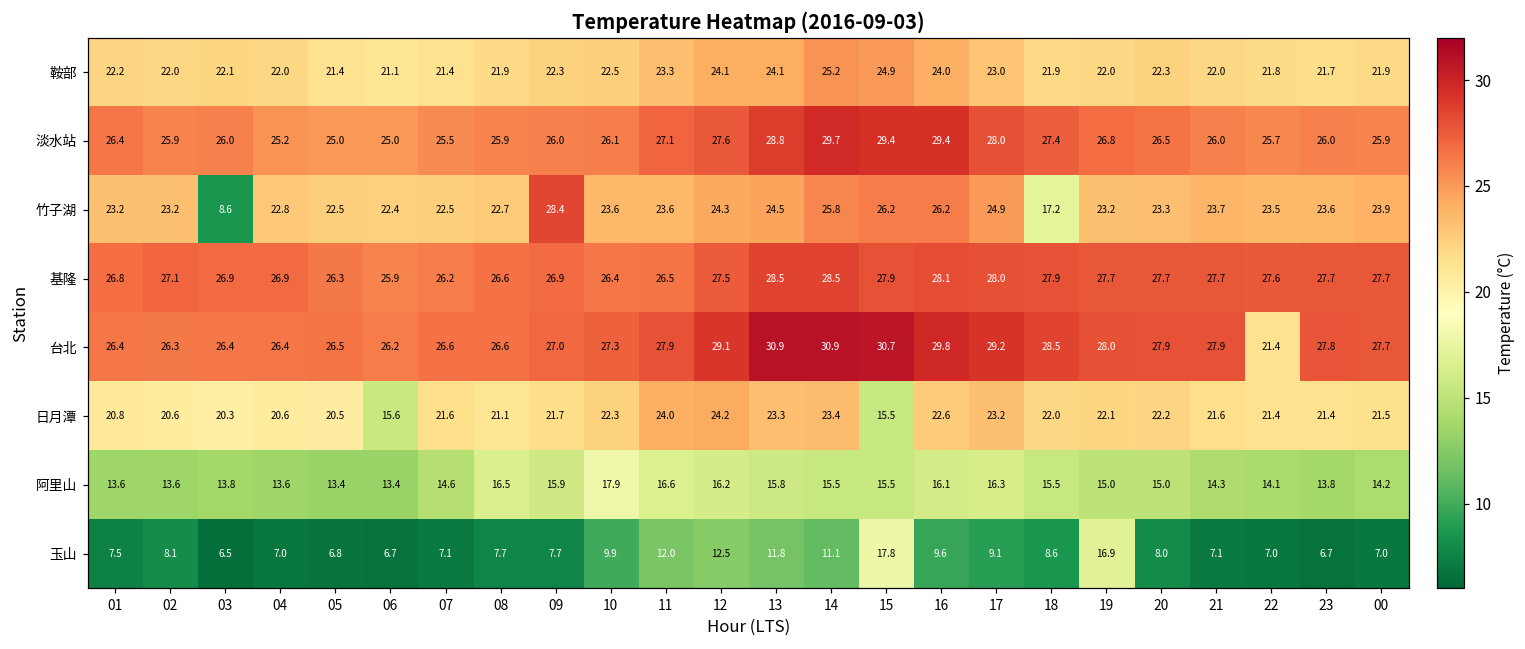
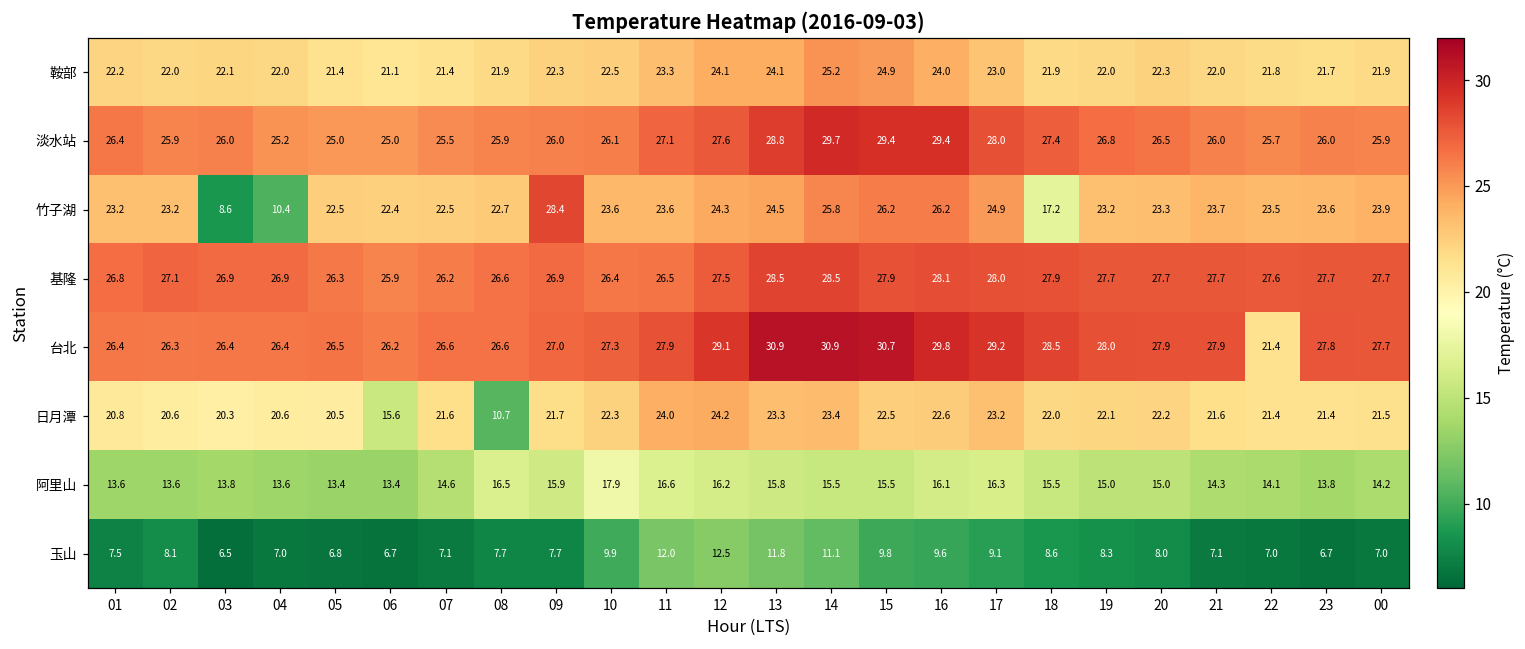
  {
    "鞍部": {
      "01": 22.2,
      "02": 22.0,
      "03": 22.1,
      "04": 22.0,
      "05": 21.4,
      "06": 21.1,
      "07": 21.4,
      "08": 21.9,
      "09": 22.3,
      "10": 22.5,
      "11": 23.3,
      "12": 24.1,
      "13": 24.1,
      "14": 25.2,
      "15": 24.9,
      "16": 24.0,
      "17": 23.0,
      "18": 21.9,
      "19": 22.0,
      "20": 22.3,
      "21": 22.0,
      "22": 21.8,
      "23": 21.7,
      "00": 21.9
    },
    "淡水站": {
      "01": 26.4,
      "02": 25.9,
      "03": 26.0,
      "04": 25.2,
      "05": 25.0,
      "06": 25.0,
      "07": 25.5,
      "08": 25.9,
      "09": 26.0,
      "10": 26.1,
      "11": 27.1,
      "12": 27.6,
      "13": 28.8,
      "14": 29.7,
      "15": 29.4,
      "16": 29.4,
      "17": 28.0,
      "18": 27.4,
      "19": 26.8,
      "20": 26.5,
      "21": 26.0,
      "22": 25.7,
      "23": 26.0,
      "00": 25.9
    },
    "竹子湖": {
      "01": 23.2,
      "02": 23.2,
      "03": 8.6,
-     "04": 22.8,
+     "04": 10.4,
      "05": 22.5,
      "06": 22.4,
      "07": 22.5,
      "08": 22.7,
      "09": 28.4,
      "10": 23.6,
      "11": 23.6,
      "12": 24.3,
      "13": 24.5,
      "14": 25.8,
      "15": 26.2,
      "16": 26.2,
      "17": 24.9,
      "18": 17.2,
      "19": 23.2,
      "20": 23.3,
      "21": 23.7,
      "22": 23.5,
      "23": 23.6,
      "00": 23.9
    },
    "基隆": {
      "01": 26.8,
      "02": 27.1,
      "03": 26.9,
      "04": 26.9,
      "05": 26.3,
      "06": 25.9,
      "07": 26.2,
      "08": 26.6,
      "09": 26.9,
      "10": 26.4,
      "11": 26.5,
      "12": 27.5,
      "13": 28.5,
      "14": 28.5,
      "15": 27.9,
      "16": 28.1,
      "17": 28.0,
      "18": 27.9,
      "19": 27.7,
      "20": 27.7,
      "21": 27.7,
      "22": 27.6,
      "23": 27.7,
      "00": 27.7
    },
    "台北": {
      "01": 26.4,
      "02": 26.3,
      "03": 26.4,
      "04": 26.4,
      "05": 26.5,
      "06": 26.2,
      "07": 26.6,
      "08": 26.6,
      "09": 27.0,
      "10": 27.3,
      "11": 27.9,
      "12": 29.1,
      "13": 30.9,
      "14": 30.9,
      "15": 30.7,
      "16": 29.8,
      "17": 29.2,
      "18": 28.5,
      "19": 28.0,
      "20": 27.9,
      "21": 27.9,
      "22": 21.4,
      "23": 27.8,
      "00": 27.7
    },
    "日月潭": {
      "01": 20.8,
      "02": 20.6,
      "03": 20.3,
      "04": 20.6,
      "05": 20.5,
      "06": 15.6,
      "07": 21.6,
-     "08": 21.1,
+     "08": 10.7,
      "09": 21.7,
      "10": 22.3,
      "11": 24.0,
      "12": 24.2,
      "13": 23.3,
      "14": 23.4,
-     "15": 15.5,
+     "15": 22.5,
      "16": 22.6,
      "17": 23.2,
      "18": 22.0,
      "19": 22.1,
      "20": 22.2,
      "21": 21.6,
      "22": 21.4,
      "23": 21.4,
      "00": 21.5
    },
    "阿里山": {
      "01": 13.6,
      "02": 13.6,
      "03": 13.8,
      "04": 13.6,
      "05": 13.4,
      "06": 13.4,
      "07": 14.6,
      "08": 16.5,
      "09": 15.9,
      "10": 17.9,
      "11": 16.6,
      "12": 16.2,
      "13": 15.8,
      "14": 15.5,
      "15": 15.5,
      "16": 16.1,
      "17": 16.3,
      "18": 15.5,
      "19": 15.0,
      "20": 15.0,
      "21": 14.3,
      "22": 14.1,
      "23": 13.8,
      "00": 14.2
    },
    "玉山": {
      "01": 7.5,
      "02": 8.1,
      "03": 6.5,
      "04": 7.0,
      "05": 6.8,
      "06": 6.7,
      "07": 7.1,
      "08": 7.7,
      "09": 7.7,
      "10": 9.9,
      "11": 12.0,
      "12": 12.5,
      "13": 11.8,
      "14": 11.1,
-     "15": 17.8,
+     "15": 9.8,
      "16": 9.6,
      "17": 9.1,
      "18": 8.6,
-     "19": 16.9,
+     "19": 8.3,
      "20": 8.0,
      "21": 7.1,
      "22": 7.0,
      "23": 6.7,
      "00": 7.0
    }
  }
